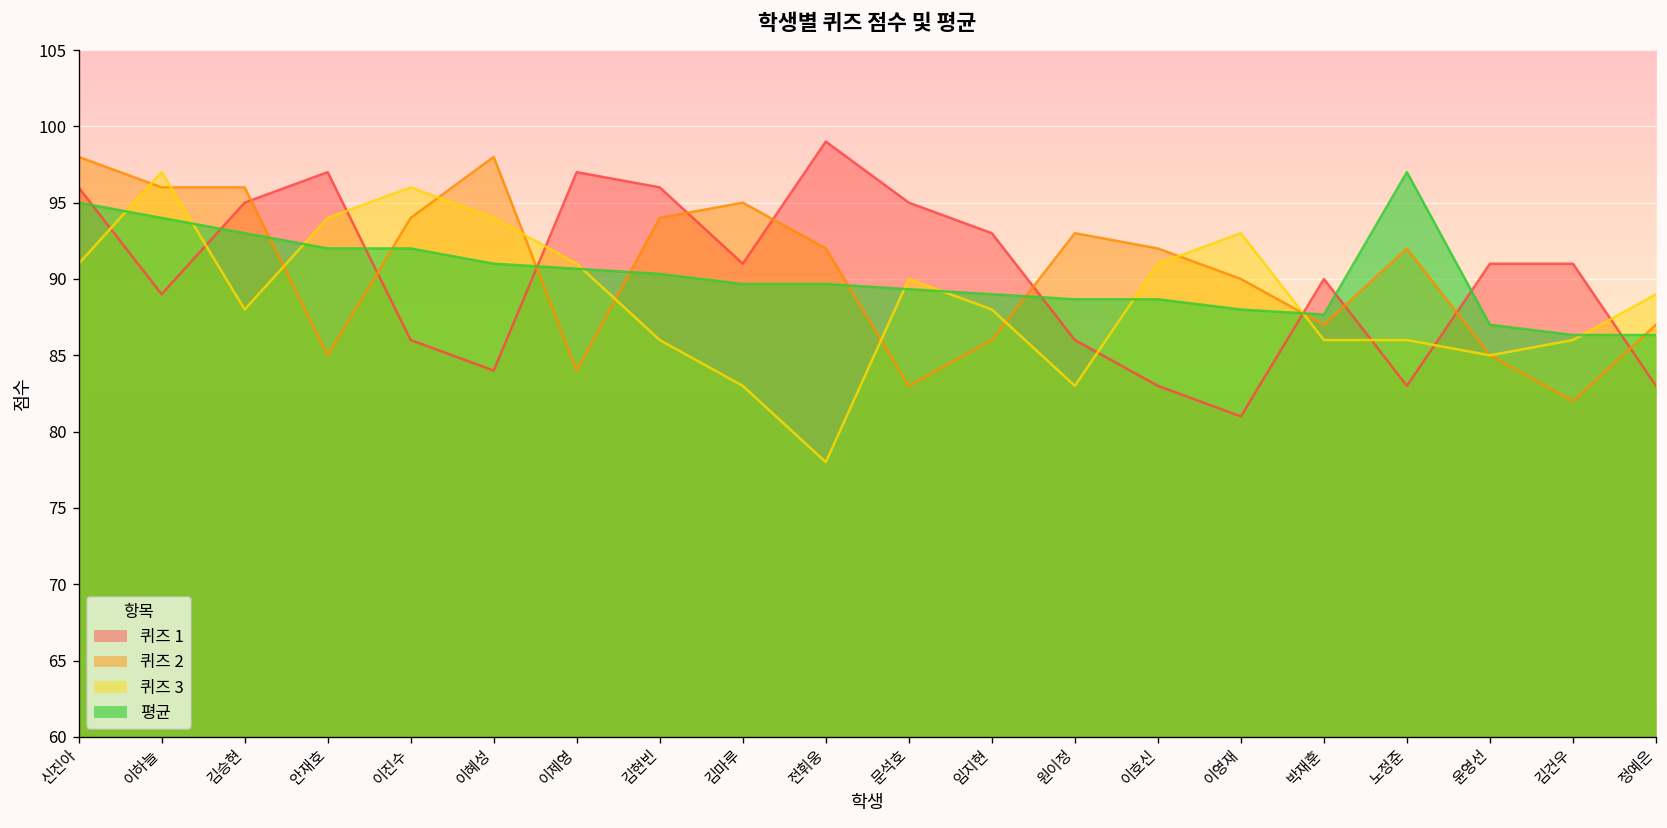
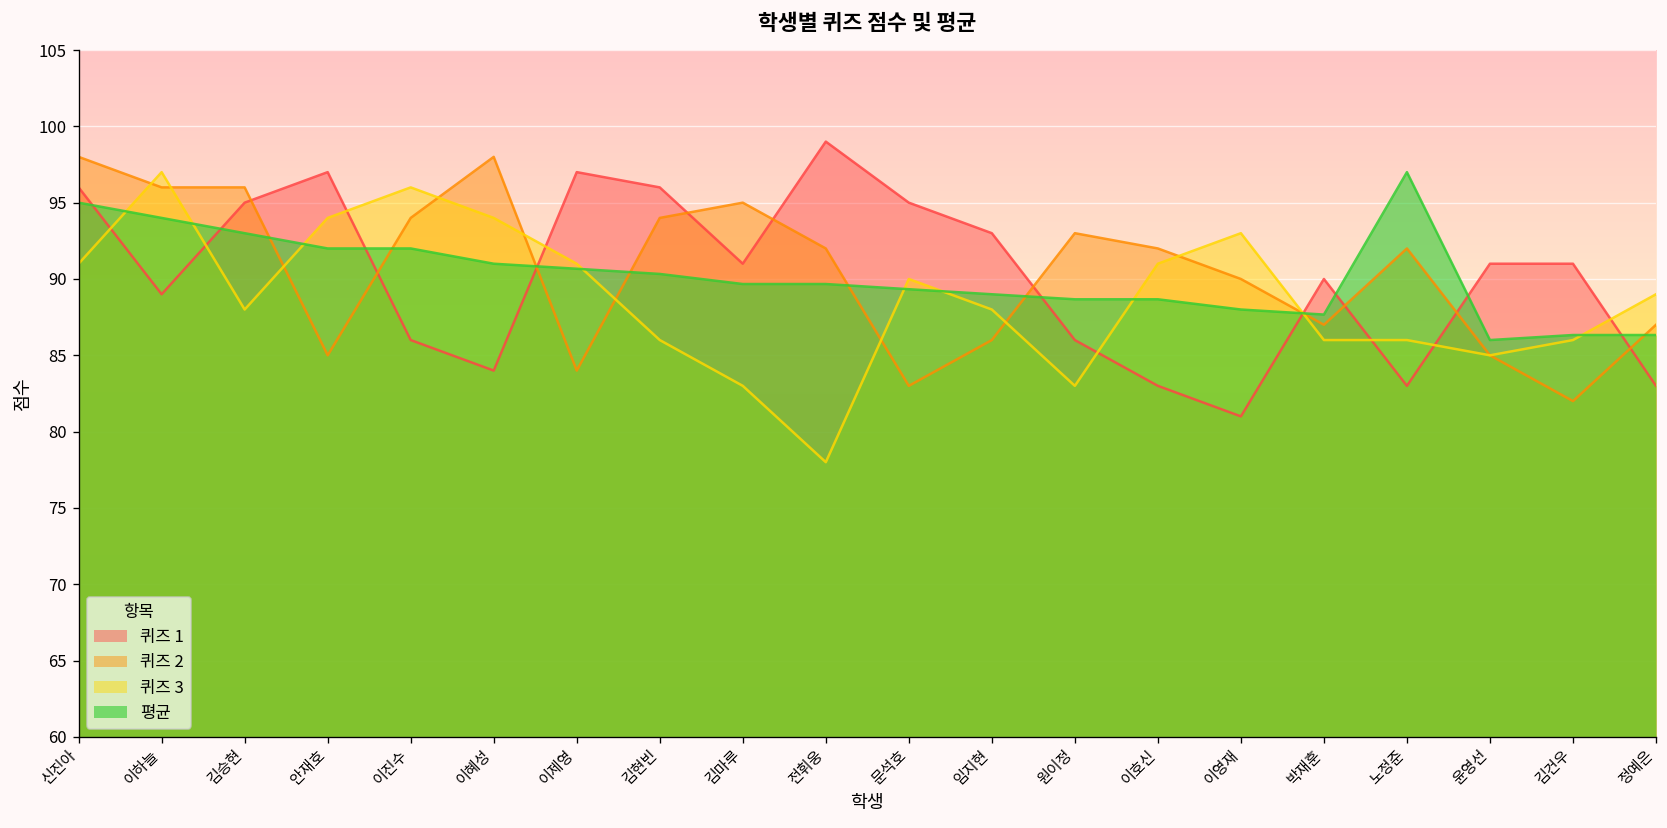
  {
    "퀴즈 1": {
      "신진아": 96,
      "이하늘": 89,
      "김승현": 95,
      "안재호": 97,
      "이진수": 86,
      "이혜성": 84,
      "이제영": 97,
      "김현빈": 96,
      "김마루": 91,
      "전휘웅": 99,
      "문석호": 95,
      "임지현": 93,
      "원이정": 86,
      "이호신": 83,
      "이영재": 81,
      "박재훈": 90,
      "노정준": 83,
      "윤영선": 91,
      "김건우": 91,
      "정예은": 83
    },
    "평균": {
      "신진아": 95,
      "이하늘": 94,
      "김승현": 93,
      "안재호": 92,
      "이진수": 92,
      "이혜성": 91,
      "이제영": 90.7,
      "김현빈": 90.3,
      "김마루": 89.7,
      "전휘웅": 89.7,
      "문석호": 89.3,
      "임지현": 89,
      "원이정": 88.7,
      "이호신": 88.7,
      "이영재": 88,
      "박재훈": 87.7,
      "노정준": 97,
-     "윤영선": 87,
+     "윤영선": 86,
      "김건우": 86.3,
      "정예은": 86.3
    }
  }
